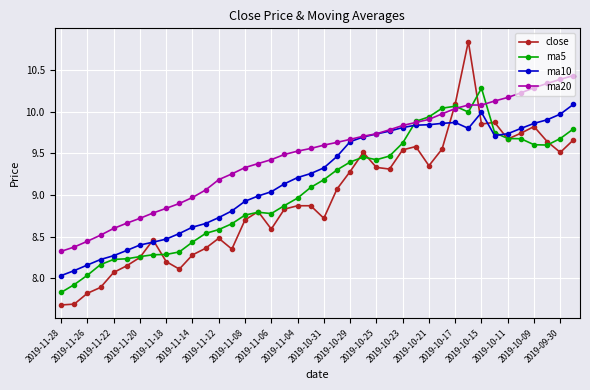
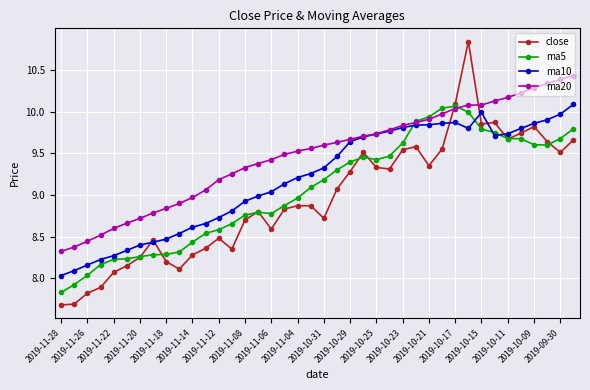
  {
    "close": {
      "2019-11-28": 7.7,
      "2019-11-26": 7.8,
      "2019-11-22": 8.1,
      "2019-11-18": 8.2,
      "2019-11-14": 8.3,
      "2019-11-12": 8.5,
      "2019-11-08": 8.7,
      "2019-11-06": 8.6,
      "2019-11-04": 8.9,
      "2019-10-31": 8.7,
      "2019-10-29": 9.3,
      "2019-10-25": 9.3,
      "2019-10-23": 9.5,
      "2019-10-21": 9.4,
      "2019-10-15": 9.9,
      "2019-10-09": 9.8,
      "2019-09-30": 9.5
    },
    "ma5": {
      "2019-11-28": 7.8,
      "2019-11-26": 8.0,
      "2019-11-22": 8.2,
      "2019-11-18": 8.3,
      "2019-11-14": 8.4,
      "2019-11-12": 8.6,
      "2019-11-08": 8.8,
      "2019-11-06": 8.8,
      "2019-11-04": 9.0,
      "2019-10-31": 9.2,
      "2019-10-29": 9.4,
      "2019-10-25": 9.4,
      "2019-10-23": 9.6,
-     "2019-10-15": 10.3,
+     "2019-10-15": 9.8,
      "2019-10-09": 9.6,
      "2019-09-30": 9.7
    },
    "ma10": {
      "2019-11-28": 8.0,
      "2019-11-26": 8.2,
      "2019-11-22": 8.3,
      "2019-11-20": 8.4,
      "2019-11-18": 8.5,
      "2019-11-14": 8.6,
      "2019-11-12": 8.7,
      "2019-11-08": 8.9,
      "2019-11-06": 9.0,
      "2019-11-04": 9.2,
      "2019-10-31": 9.3,
      "2019-10-21": 9.8,
      "2019-10-17": 9.9,
      "2019-10-15": 10.0,
      "2019-10-11": 9.7,
      "2019-10-09": 9.9,
      "2019-09-30": 10.0
    },
    "ma20": {
      "2019-11-28": 8.3,
      "2019-11-26": 8.4,
      "2019-11-22": 8.6,
      "2019-11-20": 8.7,
      "2019-11-18": 8.8,
      "2019-11-14": 9.0,
      "2019-11-12": 9.2,
      "2019-11-08": 9.3,
      "2019-11-06": 9.4,
      "2019-11-04": 9.5,
      "2019-10-31": 9.6,
      "2019-10-15": 10.1,
      "2019-10-11": 10.2
    }
  }
